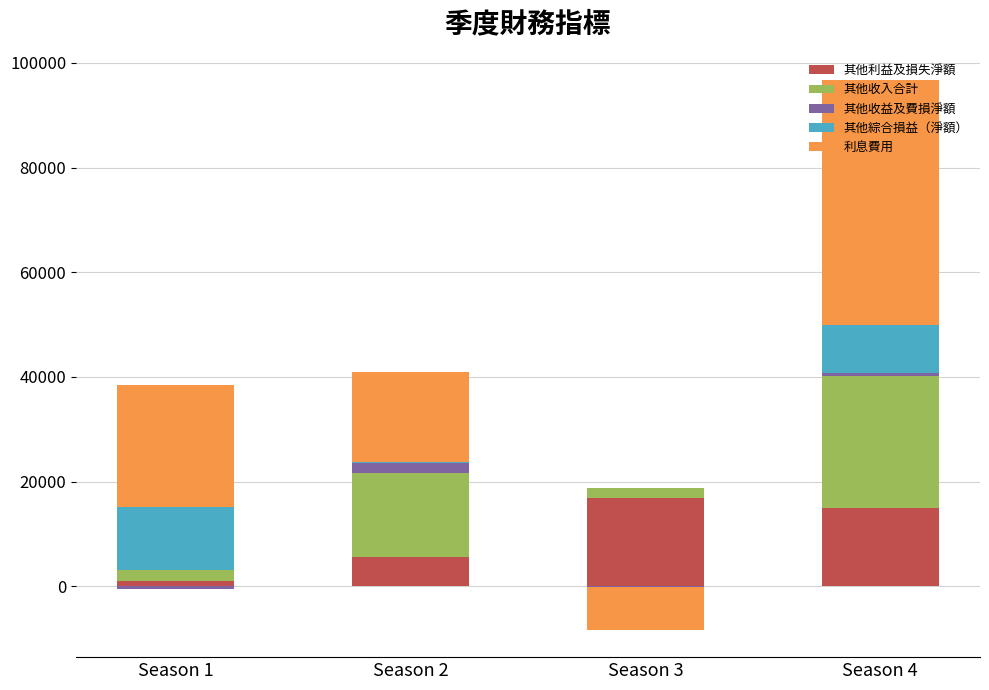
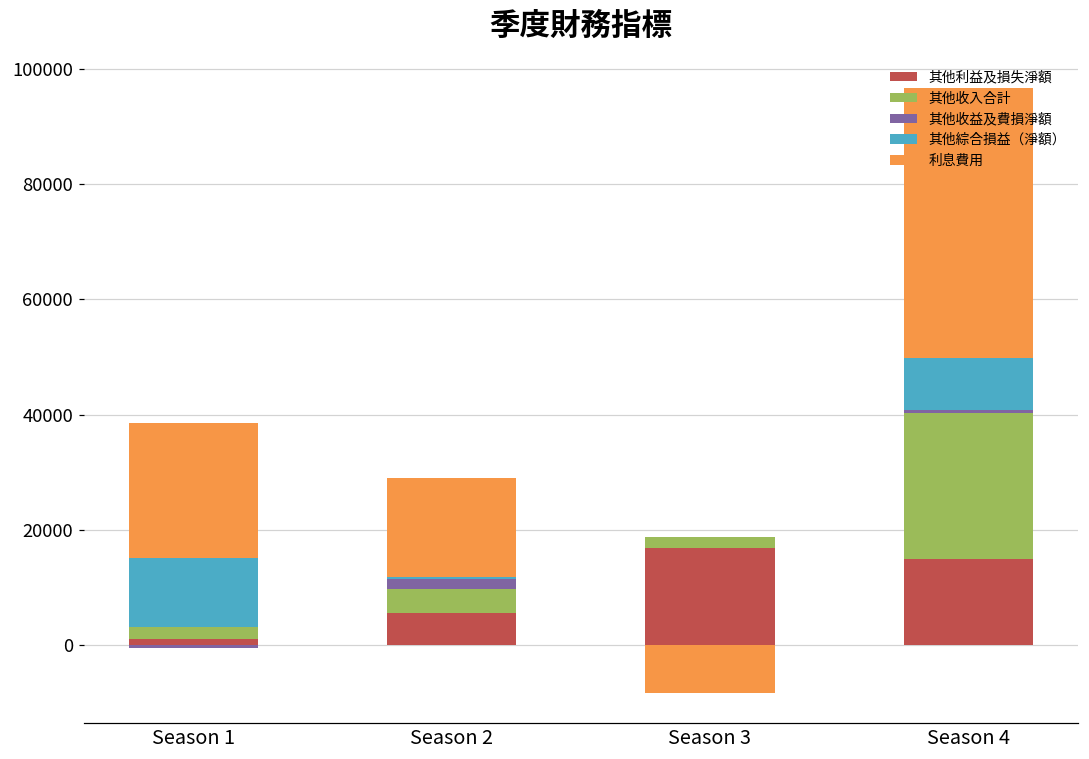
  {
    "其他利益及損失淨額": {
      "Season 1": 1000,
      "Season 2": 6000,
      "Season 3": 17000,
      "Season 4": 15000
    },
    "其他收入合計": {
      "Season 1": 2000,
-     "Season 2": 16000,
+     "Season 2": 4000,
      "Season 3": 2000,
      "Season 4": 25000
    },
    "其他綜合損益（淨額）": {
      "Season 1": 12000,
      "Season 3": 0,
      "Season 4": 9000
    }
  }
